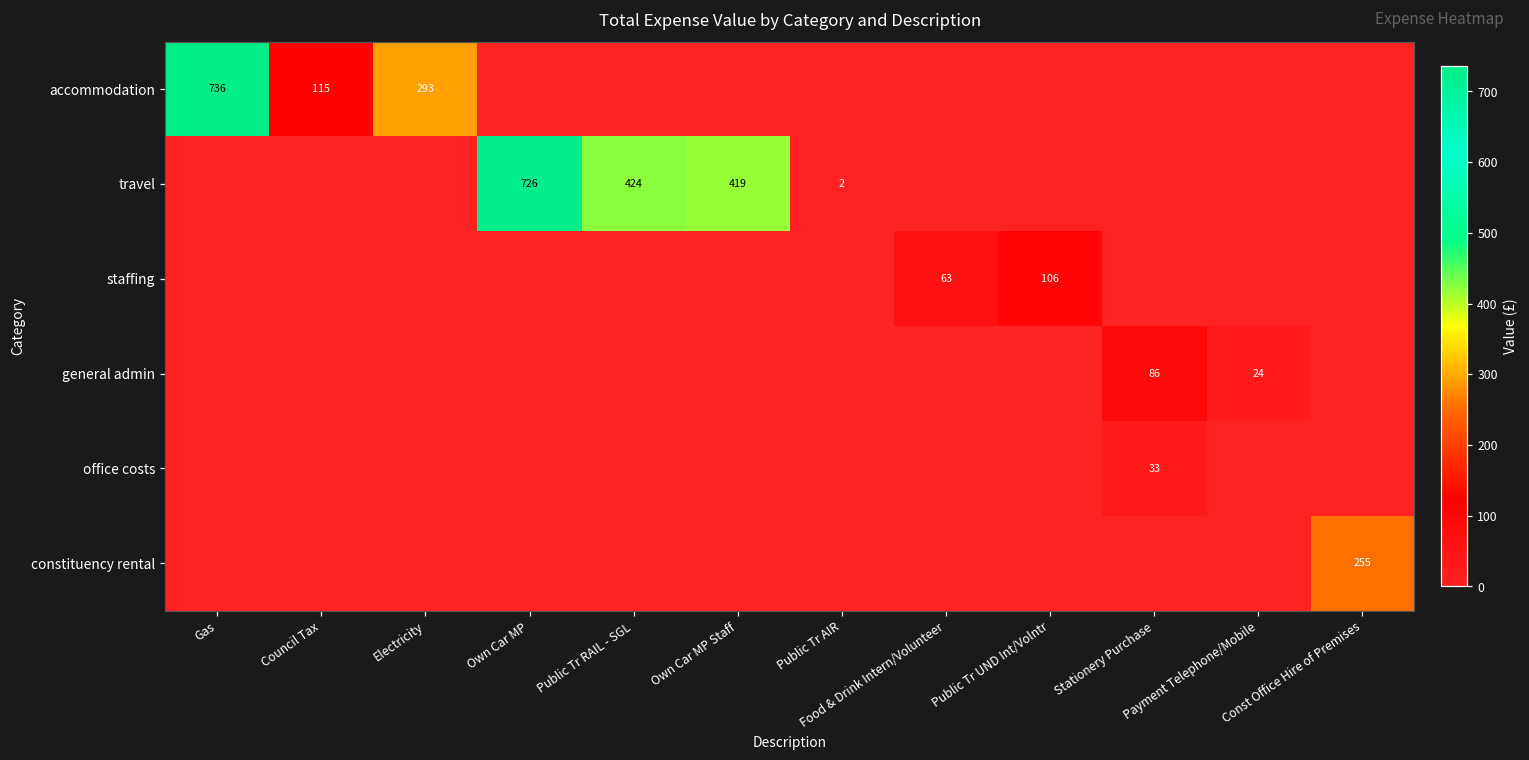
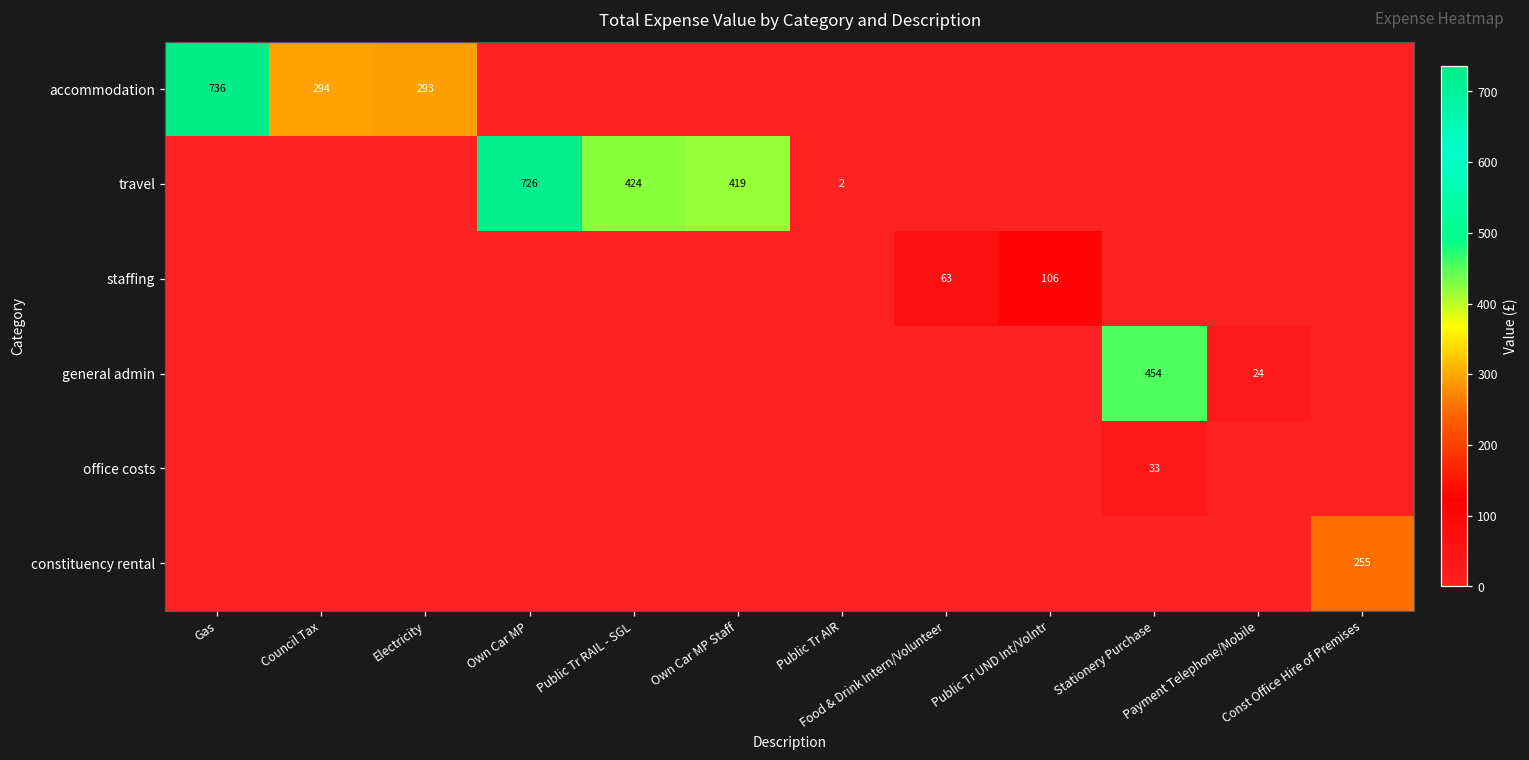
  {
    "accommodation": {
      "Gas": 736,
-     "Council Tax": 115,
+     "Council Tax": 294,
      "Electricity": 293
    },
    "travel": {
      "Own Car MP": 726,
      "Public Tr RAIL - SGL": 424,
      "Own Car MP Staff": 419,
      "Public Tr AIR": 2
    },
    "staffing": {
      "Food & Drink Intern/Volunteer": 63,
      "Public Tr UND Int/Volntr": 106
    },
    "general admin": {
-     "Stationery Purchase": 86,
+     "Stationery Purchase": 454,
      "Payment Telephone/Mobile": 24
    },
    "office costs": {
      "Stationery Purchase": 33
    },
    "constituency rental": {
      "Const Office Hire of Premises": 255
    }
  }
